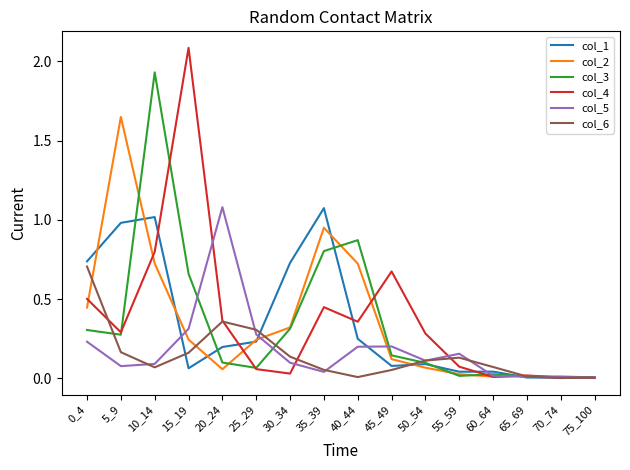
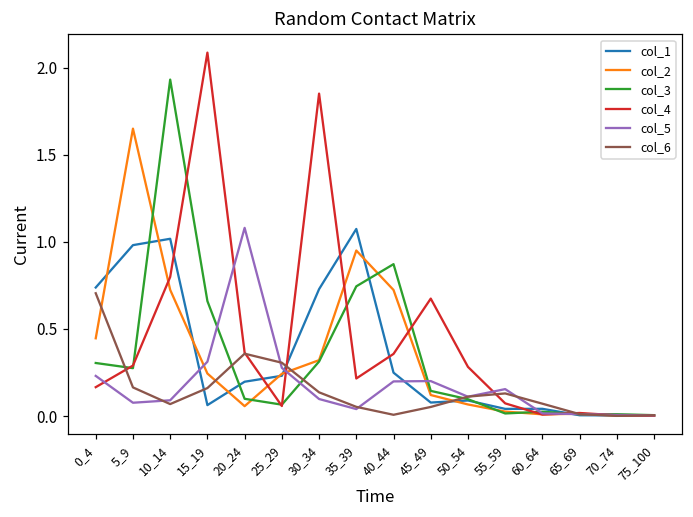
  {
    "col_1": {
      "0_4": 0.74,
      "5_9": 0.98,
      "10_14": 1.02,
      "15_19": 0.06,
      "20_24": 0.20,
      "30_34": 0.73,
      "35_39": 1.07,
      "40_44": 0.25,
      "45_49": 0.08,
      "60_64": 0.04
    },
    "col_2": {
      "0_4": 0.45,
      "5_9": 1.65,
      "10_14": 0.72,
      "15_19": 0.24,
      "20_24": 0.06,
      "35_39": 0.95,
      "40_44": 0.72,
      "45_49": 0.12,
      "50_54": 0.07
    },
    "col_3": {
      "0_4": 0.30,
      "10_14": 1.93,
      "15_19": 0.66,
      "20_24": 0.10,
-     "35_39": 0.80,
+     "35_39": 0.74,
      "40_44": 0.87,
      "45_49": 0.14
    },
    "col_4": {
-     "0_4": 0.50,
+     "0_4": 0.17,
      "10_14": 0.80,
      "15_19": 2.09,
-     "30_34": 0.03,
-     "35_39": 0.45,
+     "30_34": 1.85,
+     "35_39": 0.22,
      "40_44": 0.36,
      "45_49": 0.67,
      "50_54": 0.28,
      "55_59": 0.07
    },
    "col_5": {
      "0_4": 0.23,
      "5_9": 0.08,
      "10_14": 0.09,
      "15_19": 0.31,
      "20_24": 1.08,
      "25_29": 0.28,
      "30_34": 0.10,
      "40_44": 0.20,
      "45_49": 0.20,
      "55_59": 0.15
    },
    "col_6": {
      "0_4": 0.71,
      "5_9": 0.16,
      "10_14": 0.07,
      "15_19": 0.16,
      "25_29": 0.31,
      "30_34": 0.14,
      "40_44": 0.01,
      "45_49": 0.05,
      "55_59": 0.13,
      "60_64": 0.07
    }
  }
